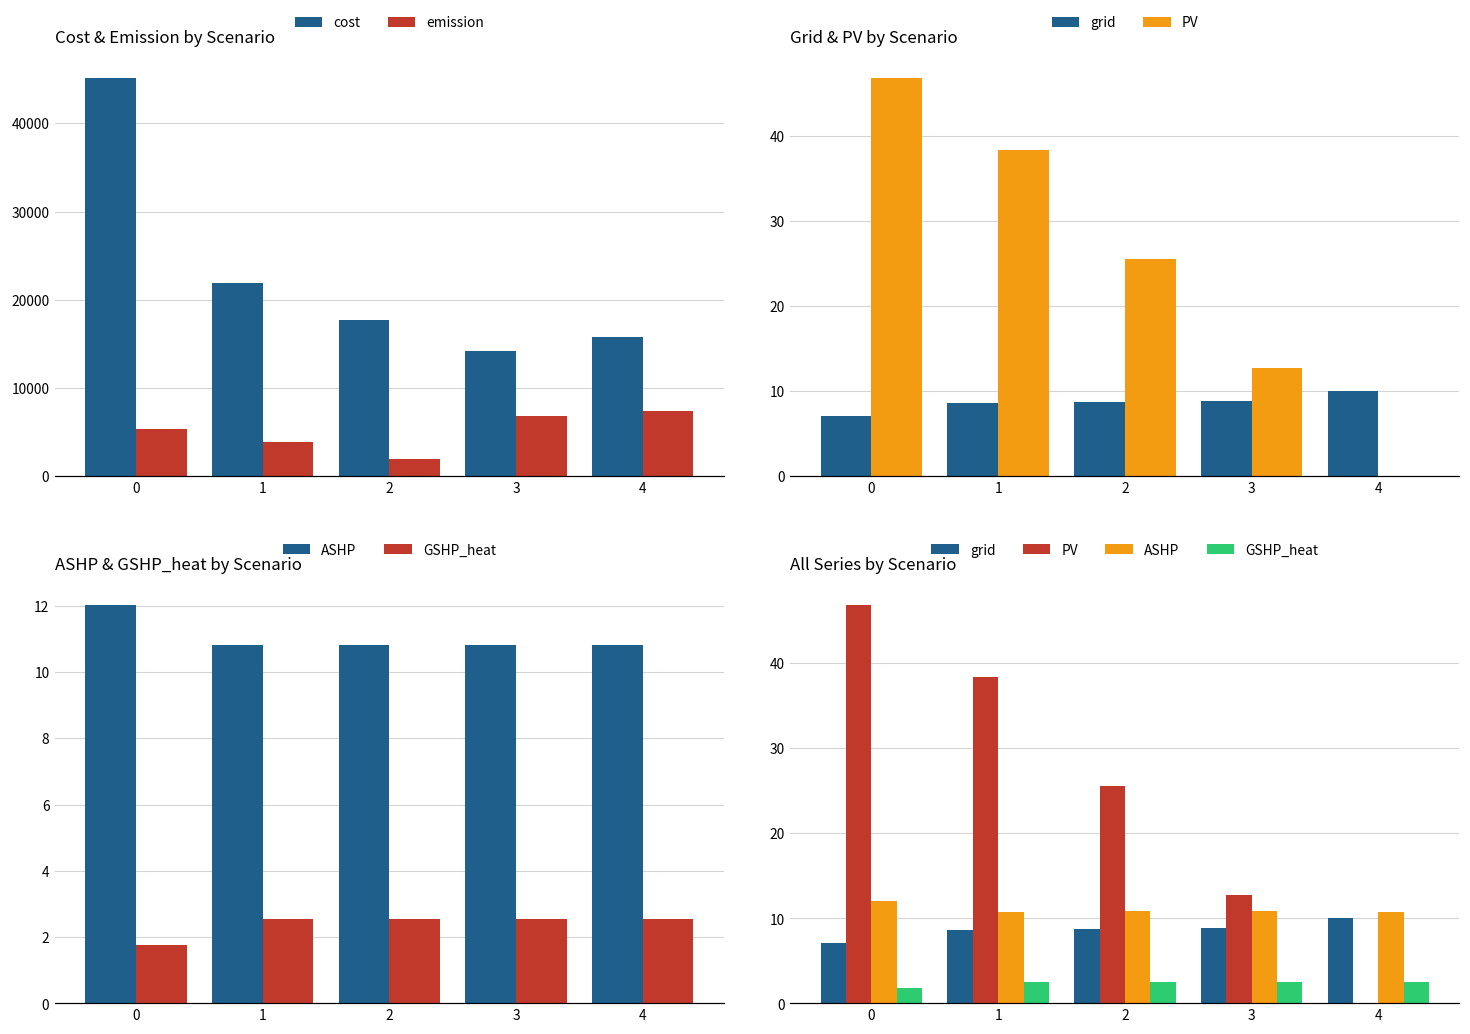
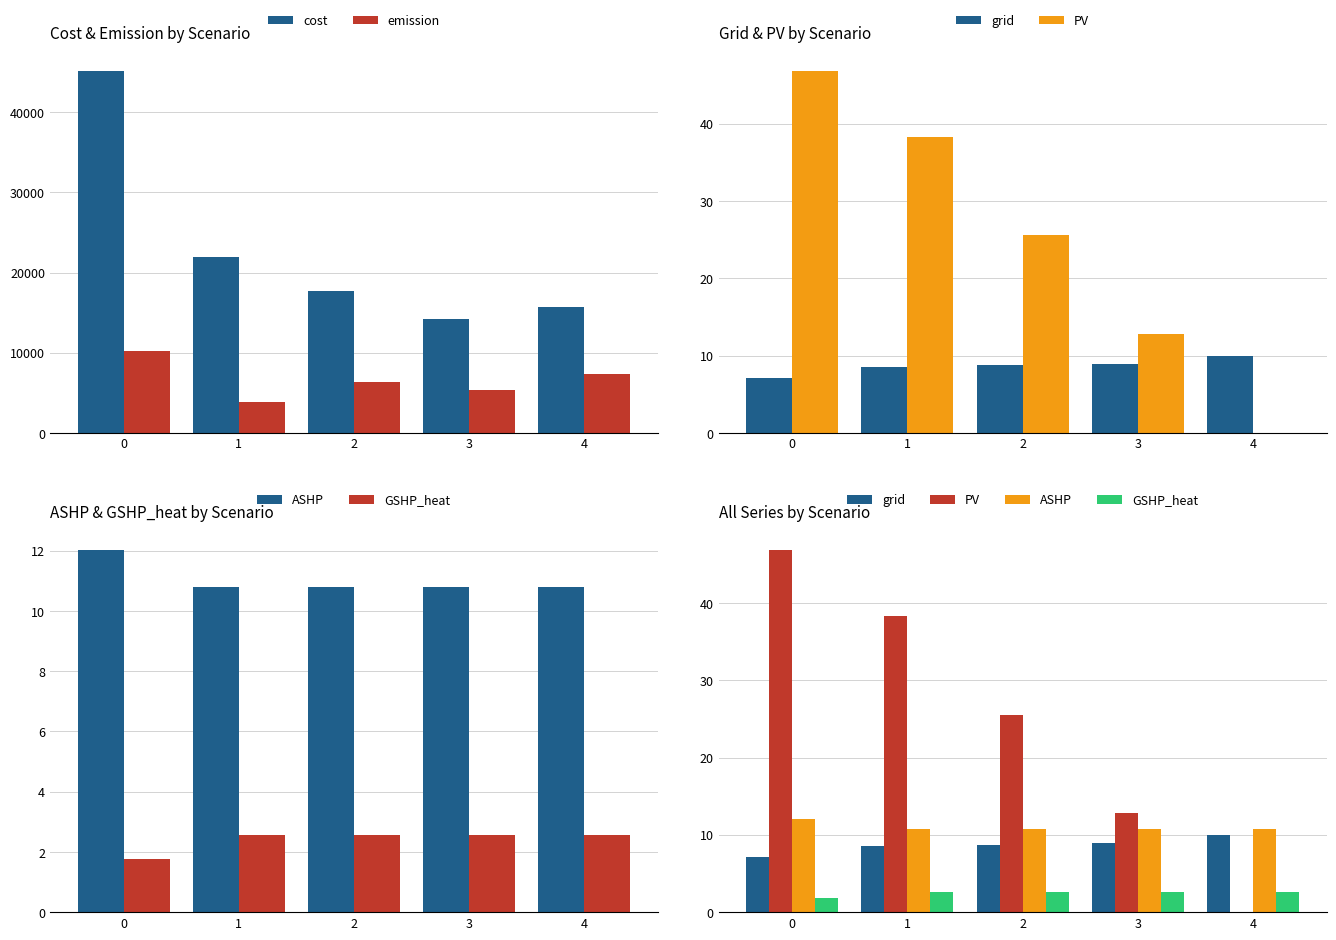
  {
    "Cost & Emission by Scenario": {
      "cost": {
        "0": 45000,
        "1": 22000,
        "2": 18000,
        "3": 14000,
        "4": 16000
      },
      "emission": {
-       "0": 5000,
+       "0": 10000,
        "1": 4000,
-       "2": 2000,
-       "3": 7000,
+       "2": 6000,
+       "3": 5000,
        "4": 7000
      }
    },
    "Grid & PV by Scenario": {
      "grid": {
        "0": 7,
        "1": 9,
        "2": 9,
        "3": 9,
        "4": 10
      }
    },
    "All Series by Scenario": {
      "grid": {
        "0": 7,
        "1": 9,
        "2": 9,
        "3": 9,
        "4": 10
      },
      "PV": {
        "0": 47,
        "1": 38,
        "2": 26,
        "3": 13,
        "4": 0
      },
      "ASHP": {
        "0": 12,
        "1": 11,
        "2": 11,
        "3": 11,
        "4": 11
      },
      "GSHP_heat": {
        "0": 2,
        "1": 3,
        "2": 3,
        "3": 3,
        "4": 3
      }
    }
  }
